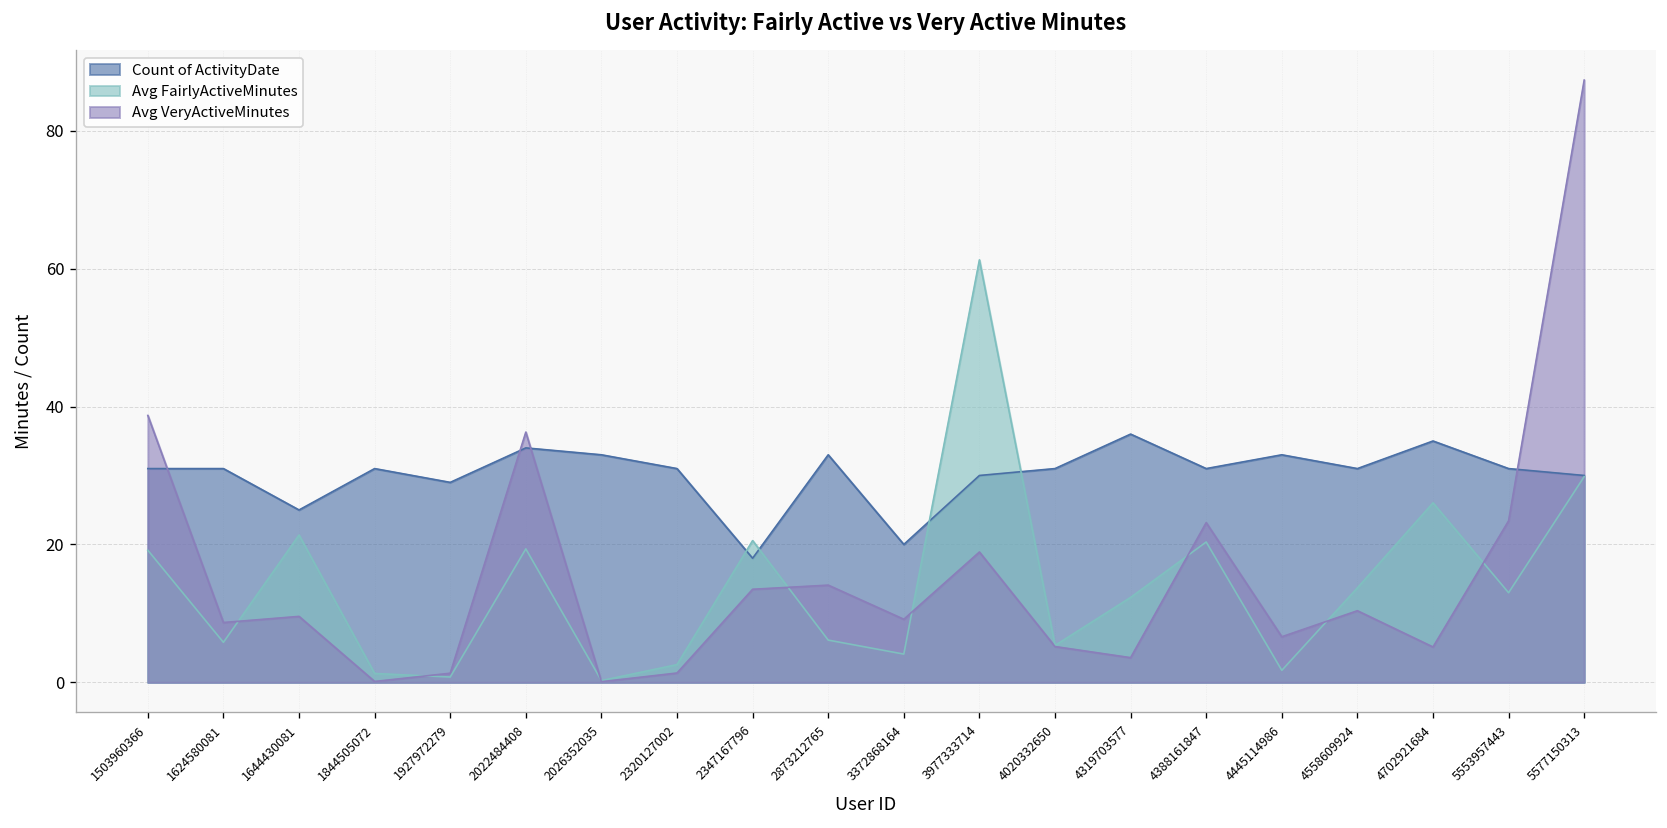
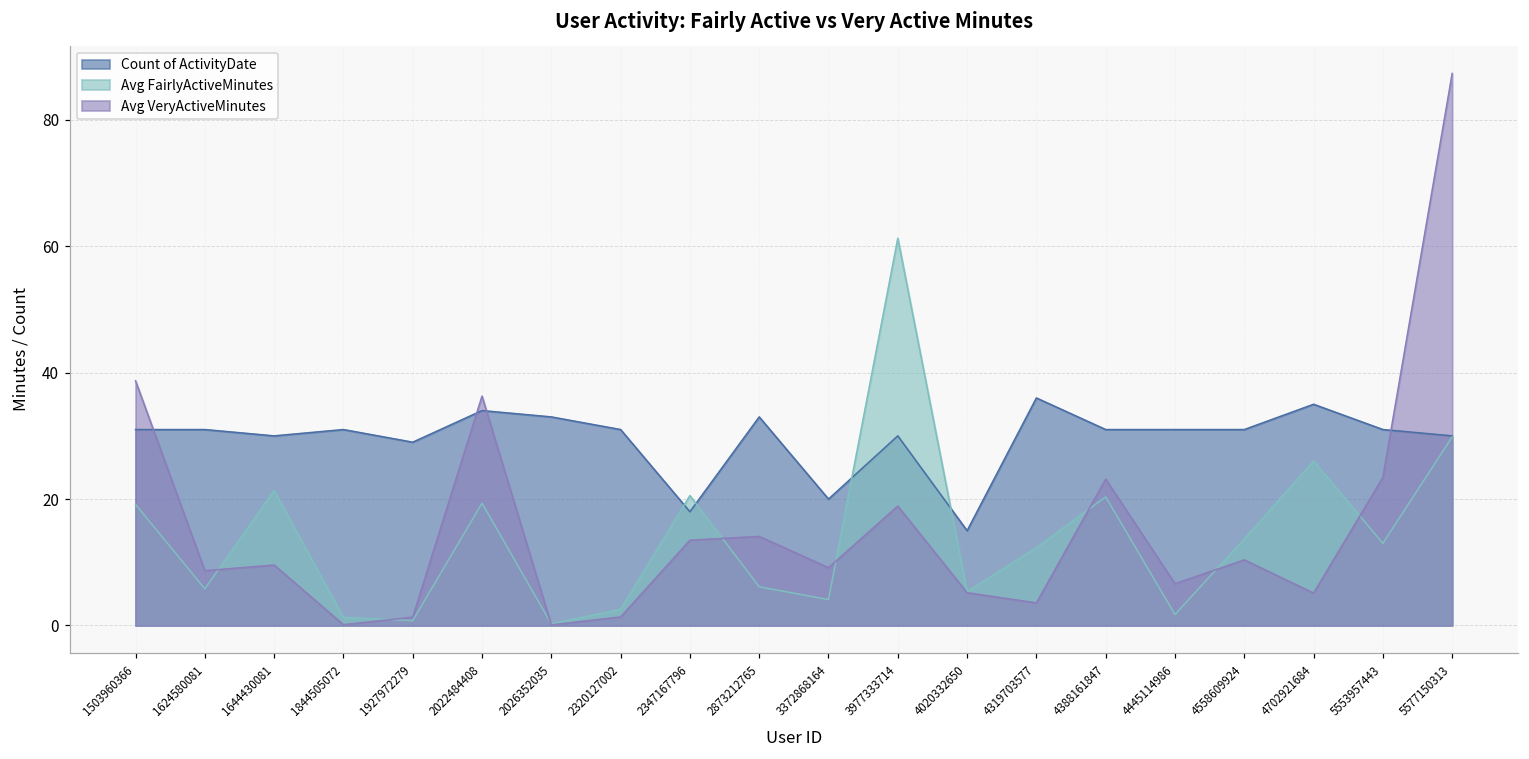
  {
    "Count of ActivityDate": {
      "1503960366": 31,
      "1624580081": 31,
-     "1644430081": 25,
+     "1644430081": 30,
      "1844505072": 31,
      "1927972279": 29,
      "2022484408": 34,
      "2026352035": 33,
      "2320127002": 31,
      "2347167796": 18,
      "2873212765": 33,
      "3372868164": 20,
      "3977333714": 30,
-     "4020332650": 31,
+     "4020332650": 15,
      "4319703577": 36,
      "4388161847": 31,
-     "4445114986": 33,
+     "4445114986": 31,
      "4558609924": 31,
      "4702921684": 35,
      "5553957443": 31
    }
  }
